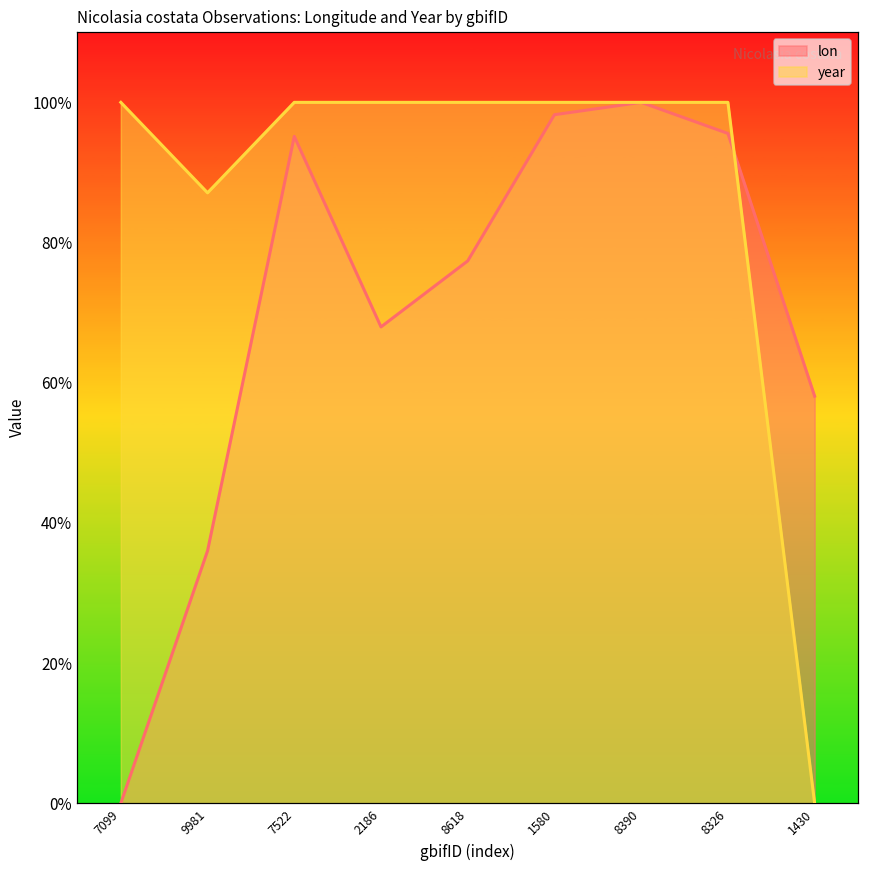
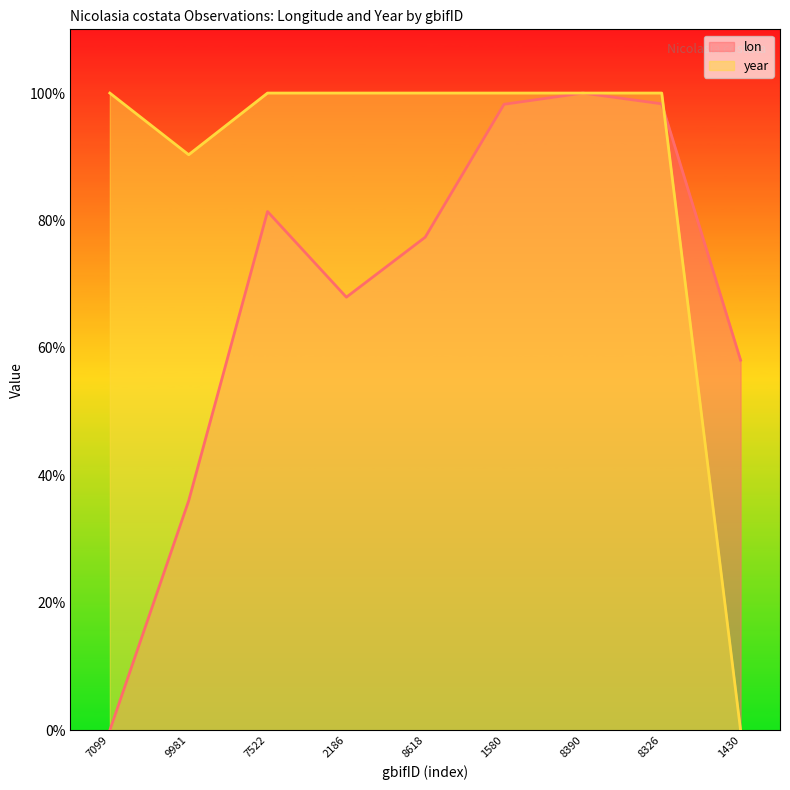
  {
    "lon": {
      "7099": "0%",
      "9981": "36%",
-     "7522": "95%",
+     "7522": "81%",
      "2186": "68%",
      "8618": "77%",
      "1580": "98%",
-     "8326": "96%",
+     "8326": "98%",
      "1430": "58%"
    },
    "year": {
      "7099": "100%",
-     "9981": "87%",
+     "9981": "90%",
      "7522": "100%",
      "2186": "100%",
      "8618": "100%",
      "1580": "100%",
      "8326": "100%",
      "1430": "0%"
    }
  }
